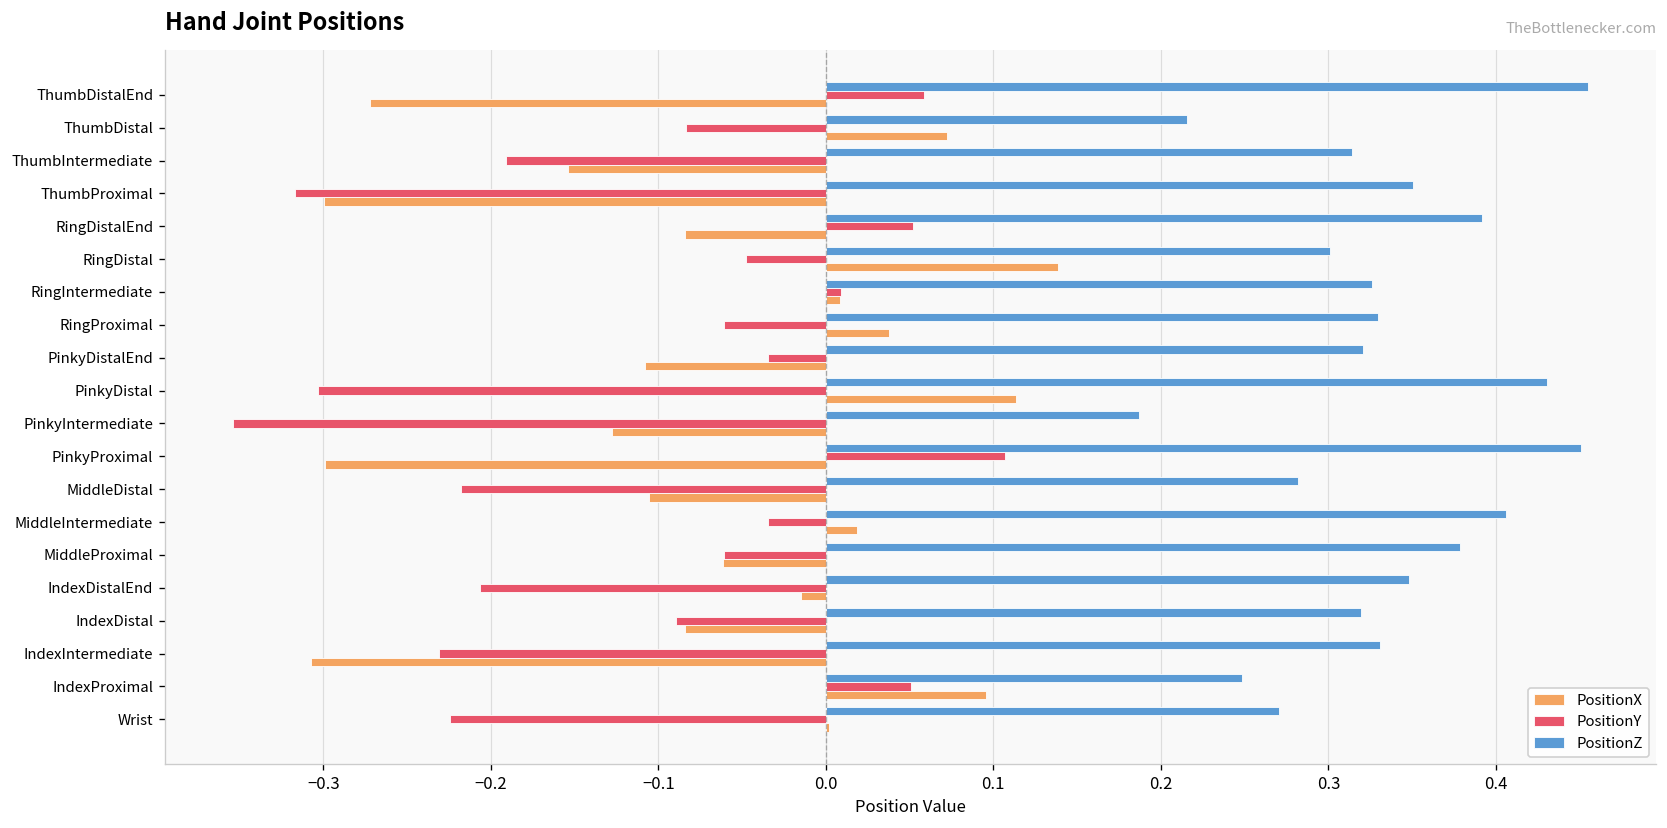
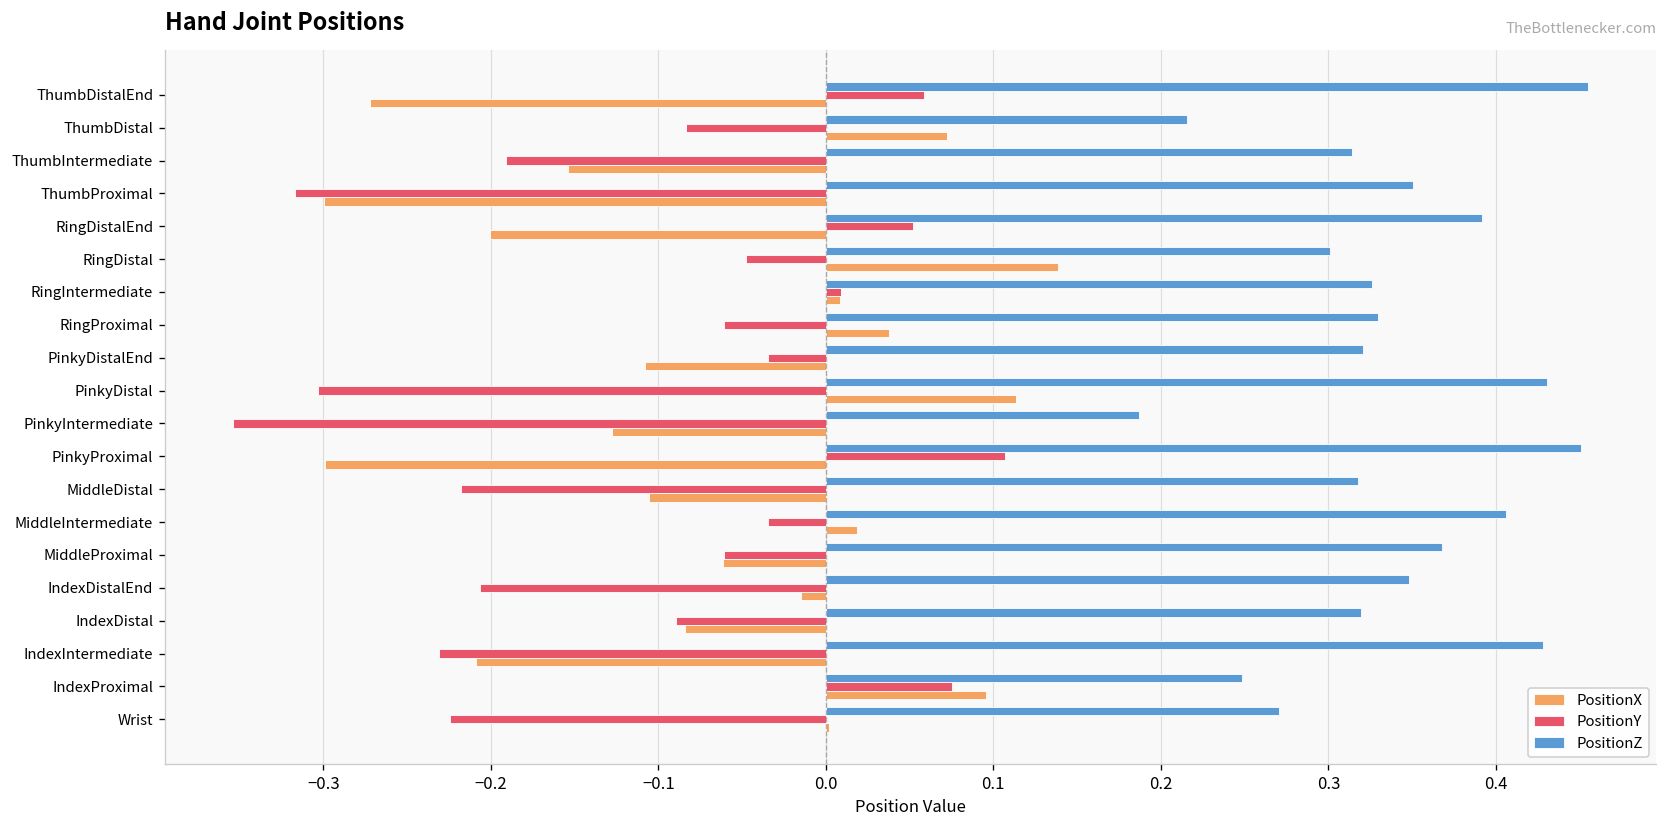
  {
    "PositionX": {
      "ThumbDistalEnd": -0.272,
      "ThumbDistal": 0.073,
      "ThumbIntermediate": -0.154,
      "ThumbProximal": -0.299,
-     "RingDistalEnd": -0.084,
+     "RingDistalEnd": -0.201,
      "RingDistal": 0.138,
      "RingIntermediate": 0.008,
      "RingProximal": 0.038,
      "PinkyDistalEnd": -0.108,
      "PinkyDistal": 0.114,
      "PinkyIntermediate": -0.128,
      "PinkyProximal": -0.299,
      "MiddleDistal": -0.106,
      "MiddleIntermediate": 0.019,
      "MiddleProximal": -0.061,
      "IndexDistalEnd": -0.015,
      "IndexDistal": -0.084,
-     "IndexIntermediate": -0.307,
+     "IndexIntermediate": -0.209,
      "IndexProximal": 0.096,
      "Wrist": 0.002
    },
    "PositionY": {
      "ThumbDistalEnd": 0.059,
      "ThumbDistal": -0.083,
      "ThumbIntermediate": -0.191,
      "ThumbProximal": -0.317,
      "RingDistalEnd": 0.052,
      "RingDistal": -0.048,
      "RingIntermediate": 0.009,
      "RingProximal": -0.061,
      "PinkyDistalEnd": -0.035,
      "PinkyDistal": -0.303,
      "PinkyIntermediate": -0.354,
      "PinkyProximal": 0.107,
      "MiddleDistal": -0.218,
      "MiddleIntermediate": -0.035,
      "MiddleProximal": -0.061,
      "IndexDistalEnd": -0.206,
      "IndexDistal": -0.090,
      "IndexIntermediate": -0.231,
-     "IndexProximal": 0.051,
+     "IndexProximal": 0.075,
      "Wrist": -0.224
    },
    "PositionZ": {
      "ThumbDistalEnd": 0.455,
      "ThumbDistal": 0.215,
      "ThumbIntermediate": 0.314,
      "ThumbProximal": 0.350,
      "RingDistalEnd": 0.392,
      "RingDistal": 0.301,
      "RingIntermediate": 0.326,
      "RingProximal": 0.329,
      "PinkyDistalEnd": 0.321,
      "PinkyDistal": 0.430,
      "PinkyIntermediate": 0.187,
      "PinkyProximal": 0.451,
-     "MiddleDistal": 0.282,
+     "MiddleDistal": 0.318,
      "MiddleIntermediate": 0.406,
-     "MiddleProximal": 0.379,
+     "MiddleProximal": 0.368,
      "IndexDistalEnd": 0.348,
      "IndexDistal": 0.319,
-     "IndexIntermediate": 0.331,
+     "IndexIntermediate": 0.428,
      "IndexProximal": 0.248,
      "Wrist": 0.271
    }
  }
